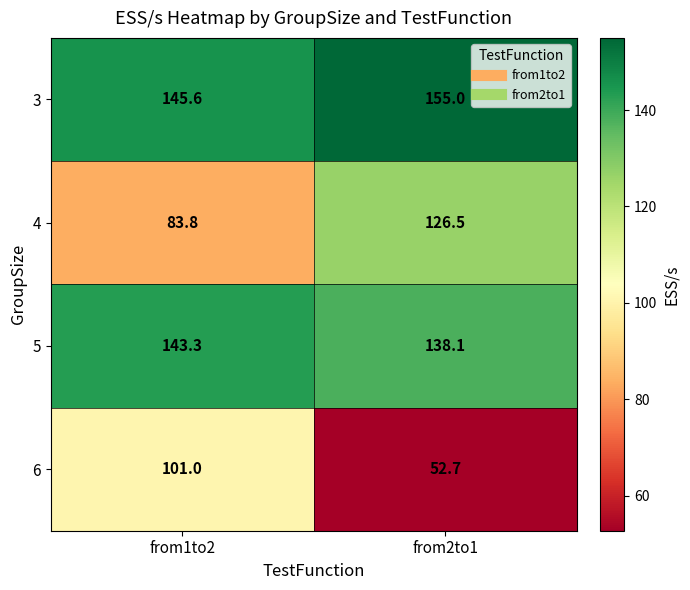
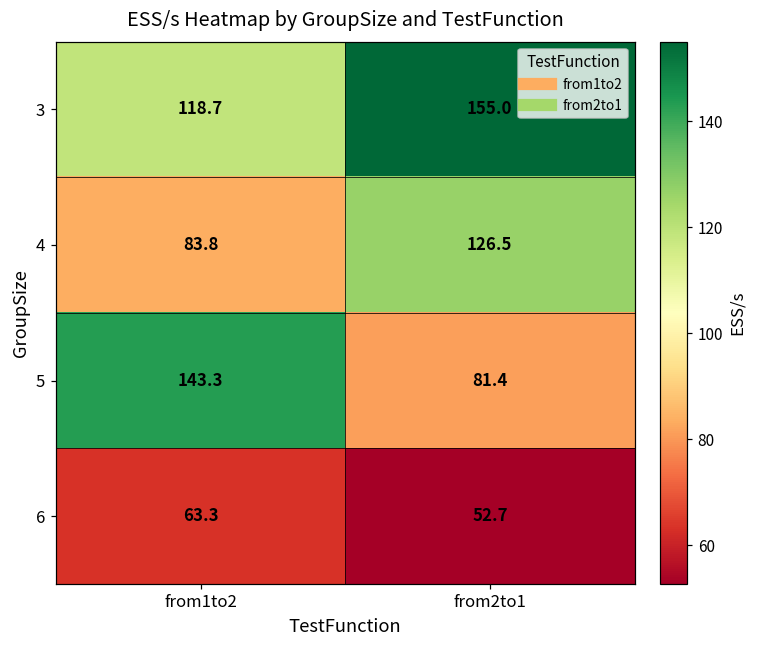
  {
    "3": {
-     "from1to2": 145.6,
+     "from1to2": 118.7,
      "from2to1": 155.0
    },
    "4": {
      "from1to2": 83.8,
      "from2to1": 126.5
    },
    "5": {
      "from1to2": 143.3,
-     "from2to1": 138.1
+     "from2to1": 81.4
    },
    "6": {
-     "from1to2": 101.0,
+     "from1to2": 63.3,
      "from2to1": 52.7
    }
  }
